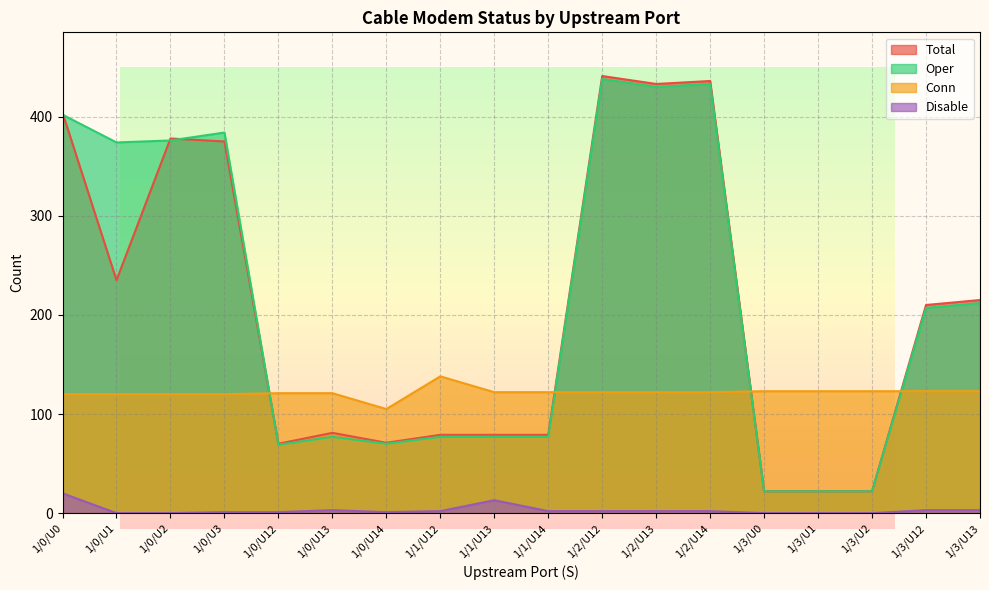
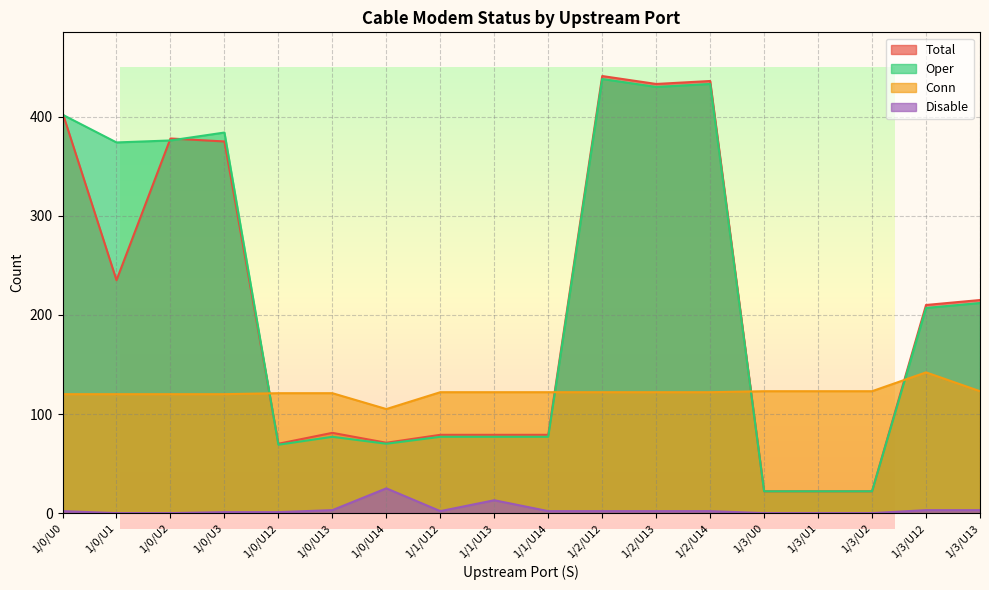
  {
    "Total": {
      "1/0/U1": 240,
      "1/0/U3": 380,
      "1/0/U13": 80,
      "1/2/U12": 440,
      "1/2/U13": 430,
      "1/2/U14": 440,
      "1/3/U12": 210,
      "1/3/U13": 220
    },
    "Oper": {
      "1/0/U1": 370,
      "1/0/U3": 380,
      "1/0/U13": 80,
      "1/2/U12": 440,
      "1/2/U13": 430,
      "1/2/U14": 430,
      "1/3/U12": 210,
      "1/3/U13": 210
    },
    "Conn": {
      "1/0/U0": 120,
      "1/0/U1": 120,
      "1/0/U2": 120,
      "1/0/U3": 120,
      "1/0/U12": 120,
      "1/0/U13": 120,
      "1/0/U14": 110,
-     "1/1/U12": 140,
+     "1/1/U12": 120,
      "1/1/U13": 120,
      "1/1/U14": 120,
      "1/2/U12": 120,
      "1/2/U13": 120,
      "1/2/U14": 120,
      "1/3/U0": 120,
      "1/3/U1": 120,
      "1/3/U2": 120,
-     "1/3/U12": 120,
+     "1/3/U12": 140,
      "1/3/U13": 120
    },
    "Disable": {
-     "1/0/U0": 20,
+     "1/0/U0": 0,
      "1/0/U1": 0,
      "1/0/U2": 0,
      "1/0/U3": 0,
      "1/0/U12": 0,
      "1/0/U13": 0,
-     "1/0/U14": 0,
+     "1/0/U14": 30,
      "1/1/U12": 0,
      "1/1/U13": 10,
      "1/1/U14": 0,
      "1/2/U12": 0,
      "1/2/U13": 0,
      "1/2/U14": 0,
      "1/3/U0": 0,
      "1/3/U1": 0,
      "1/3/U2": 0,
      "1/3/U12": 0,
      "1/3/U13": 0
    }
  }
